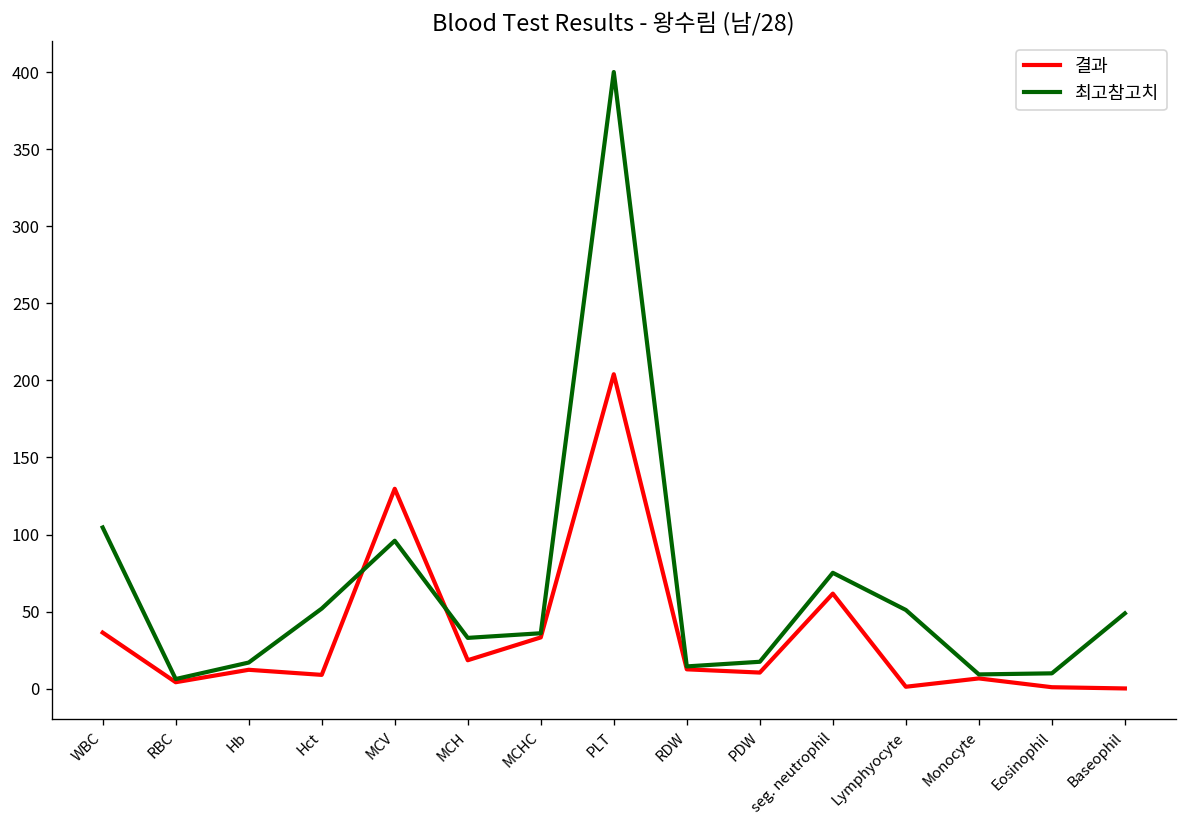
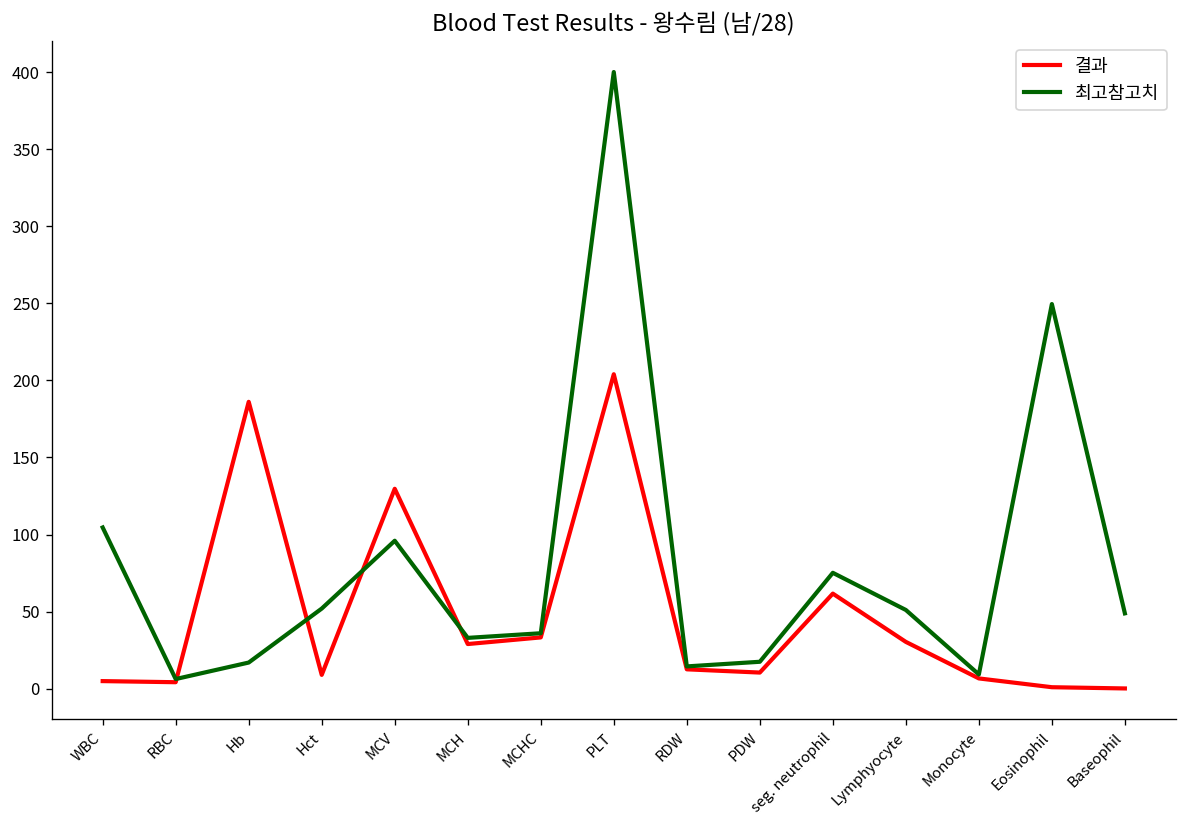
  {
    "결과": {
-     "WBC": 36,
+     "WBC": 5,
      "RBC": 4,
-     "Hb": 12,
+     "Hb": 186,
      "Hct": 9,
      "MCV": 130,
-     "MCH": 19,
+     "MCH": 29,
      "MCHC": 33,
      "PLT": 204,
      "PDW": 11,
      "seg. neutrophil": 62,
-     "Lymphyocyte": 1,
+     "Lymphyocyte": 30,
      "Monocyte": 7,
      "Eosinophil": 1,
      "Baseophil": 0
    },
    "최고참고치": {
      "WBC": 105,
      "RBC": 6,
      "Hb": 17,
      "Hct": 52,
      "MCV": 96,
      "MCH": 33,
      "MCHC": 36,
      "PLT": 400,
      "PDW": 18,
      "seg. neutrophil": 75,
      "Lymphyocyte": 51,
      "Monocyte": 9,
-     "Eosinophil": 10,
+     "Eosinophil": 250,
      "Baseophil": 49
    }
  }
